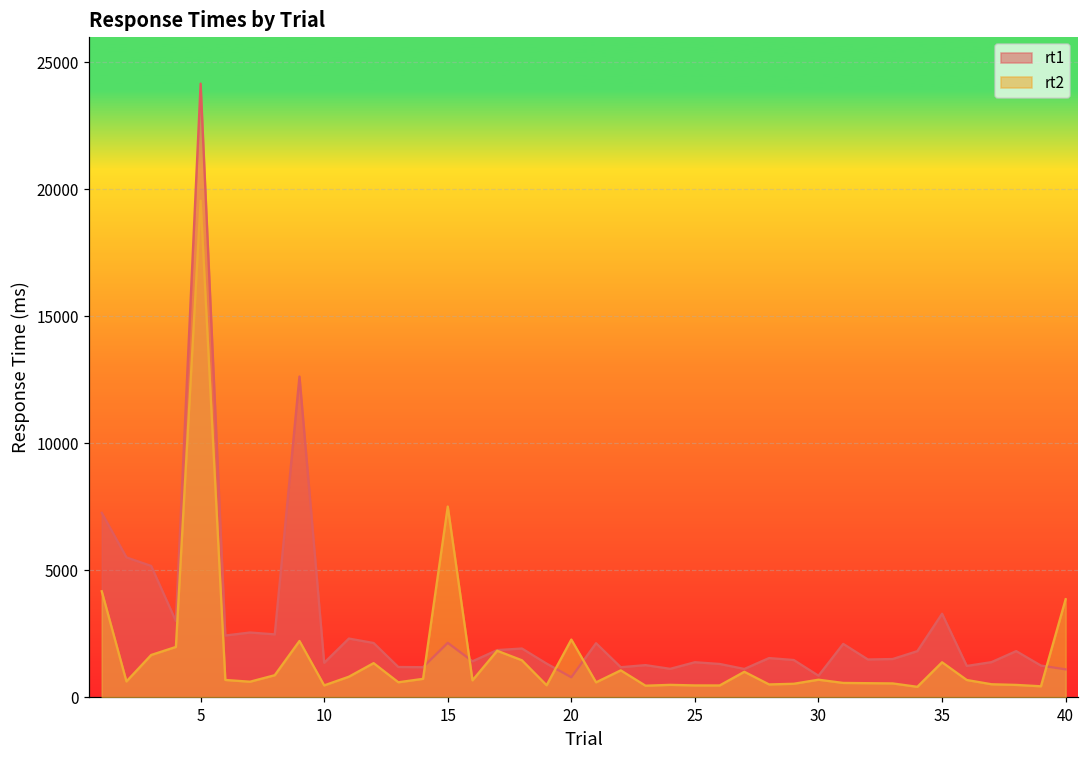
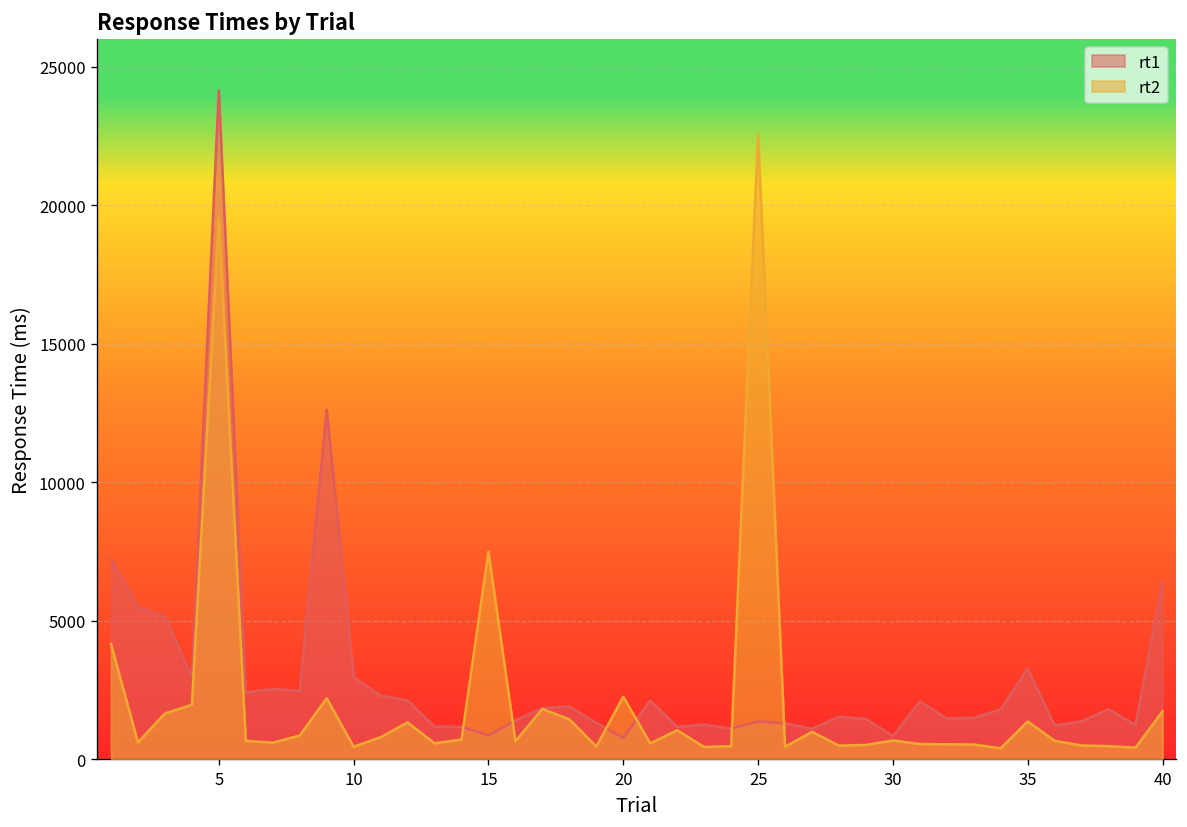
  {
    "rt1": {
      "5": 24200,
-     "10": 1400,
-     "15": 2100,
+     "10": 3000,
+     "15": 900,
      "20": 800,
      "25": 1400,
      "30": 800,
      "35": 3300,
-     "40": 1100
+     "40": 6400
    },
    "rt2": {
      "5": 19500,
      "10": 500,
      "15": 7500,
      "20": 2300,
-     "25": 500,
+     "25": 22500,
      "30": 700,
      "35": 1400,
-     "40": 3900
+     "40": 1700
    }
  }
